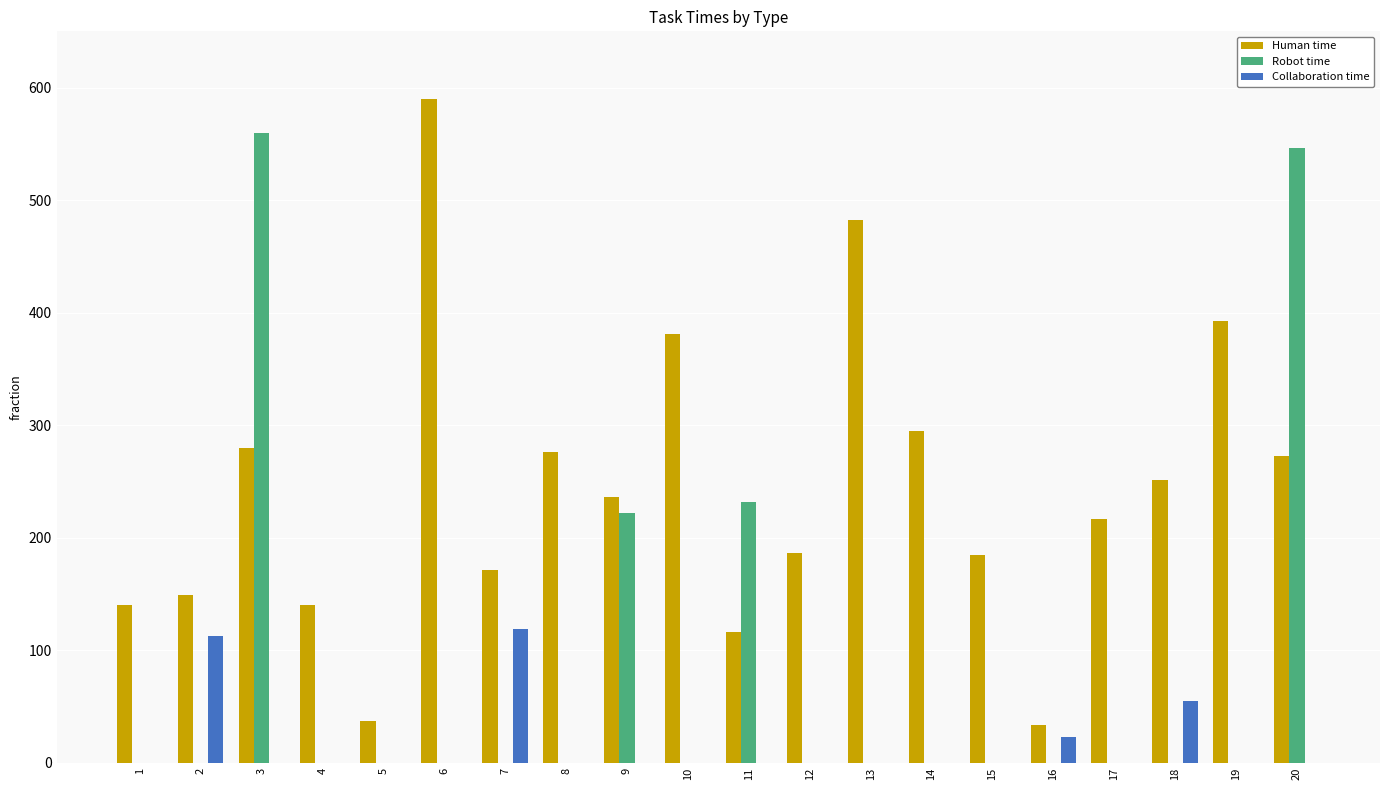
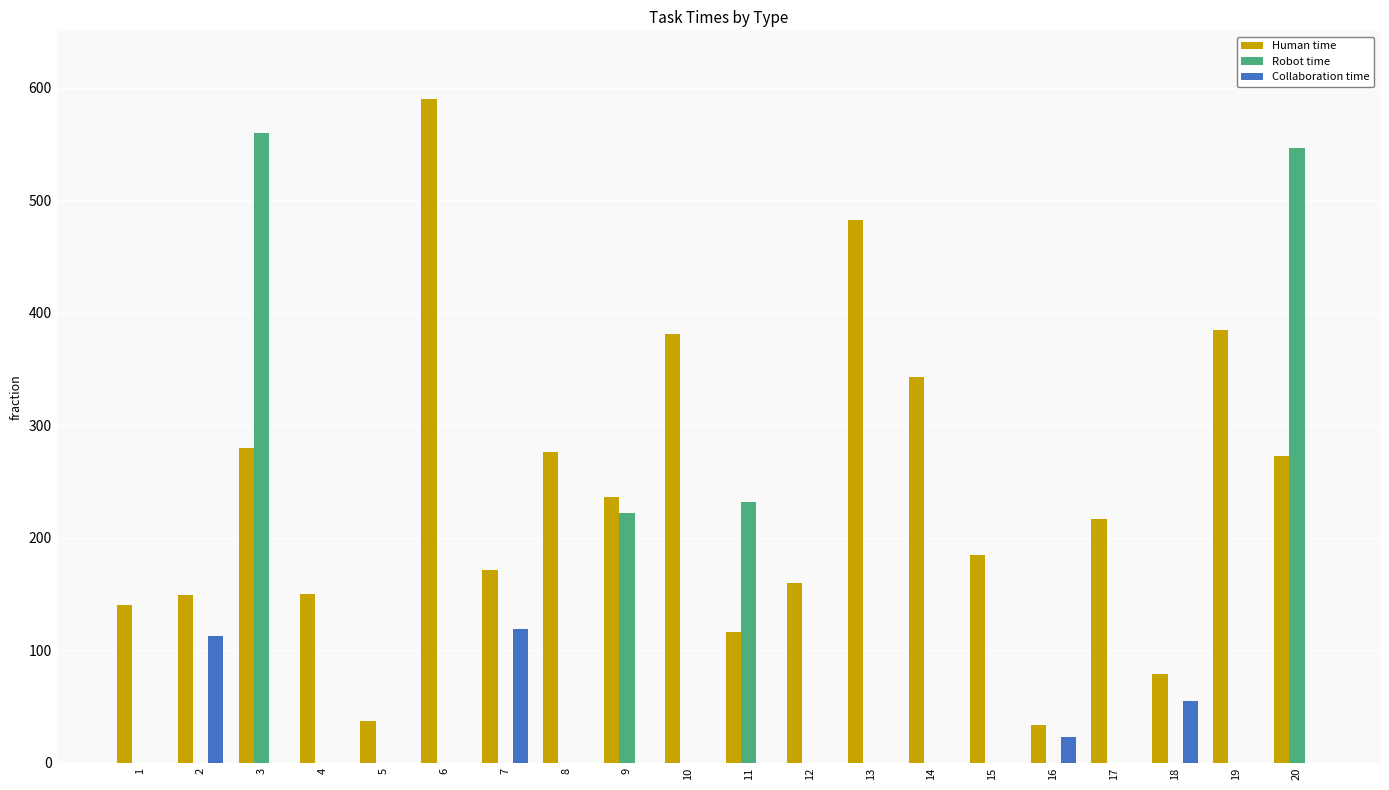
  {
    "Human time": {
      "1": 140,
      "2": 149,
      "3": 280,
-     "4": 140,
+     "4": 150,
      "5": 37,
      "6": 590,
      "7": 171,
      "8": 276,
      "9": 236,
      "10": 381,
      "11": 116,
-     "12": 186,
+     "12": 160,
      "13": 482,
-     "14": 295,
+     "14": 343,
      "15": 185,
      "16": 34,
      "17": 217,
-     "18": 251,
-     "19": 393,
+     "18": 79,
+     "19": 385,
      "20": 273
    },
    "Robot time": {
      "1": 0,
      "2": 0,
      "3": 560,
      "4": 0,
      "5": 0,
      "6": 0,
      "7": 0,
      "8": 0,
      "9": 222,
      "10": 0,
      "11": 232,
      "12": 0,
      "13": 0,
      "14": 0,
      "15": 0,
      "16": 0,
      "17": 0,
      "18": 0,
      "19": 0,
      "20": 546
    },
    "Collaboration time": {
      "1": 0,
      "2": 113,
      "3": 0,
      "4": 0,
      "5": 0,
      "6": 0,
      "7": 119,
      "8": 0,
      "9": 0,
      "10": 0,
      "11": 0,
      "12": 0,
      "13": 0,
      "14": 0,
      "15": 0,
      "16": 23,
      "17": 0,
      "18": 55,
      "19": 0,
      "20": 0
    }
  }
